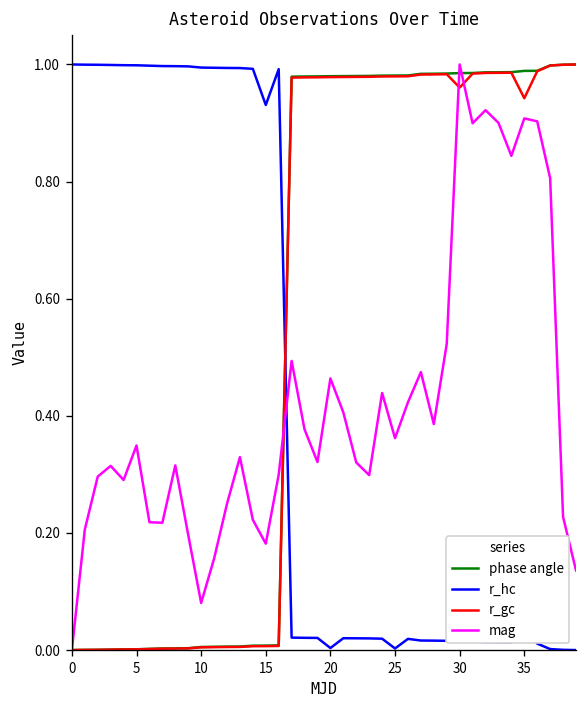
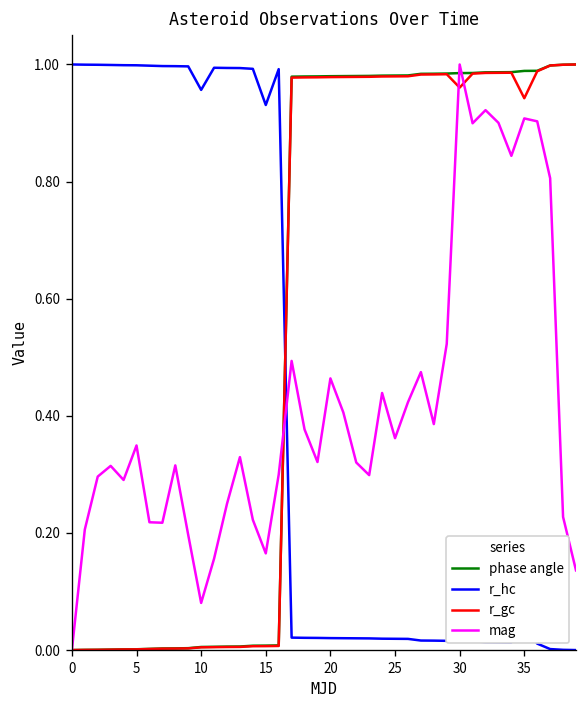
  {
    "phase angle": {
      "30": 0.99,
      "35": 0.99
    },
    "r_hc": {
      "0": 1.00,
      "5": 1.00,
-     "10": 0.99,
+     "10": 0.96,
      "15": 0.93,
-     "20": 0.00,
-     "25": 0.00
+     "20": 0.02,
+     "25": 0.02
    },
    "r_gc": {
      "30": 0.96,
      "35": 0.94
    },
    "mag": {
      "5": 0.35,
      "10": 0.08,
-     "15": 0.18,
+     "15": 0.17,
      "20": 0.46,
      "25": 0.36,
      "30": 1.00,
      "35": 0.91
    }
  }
